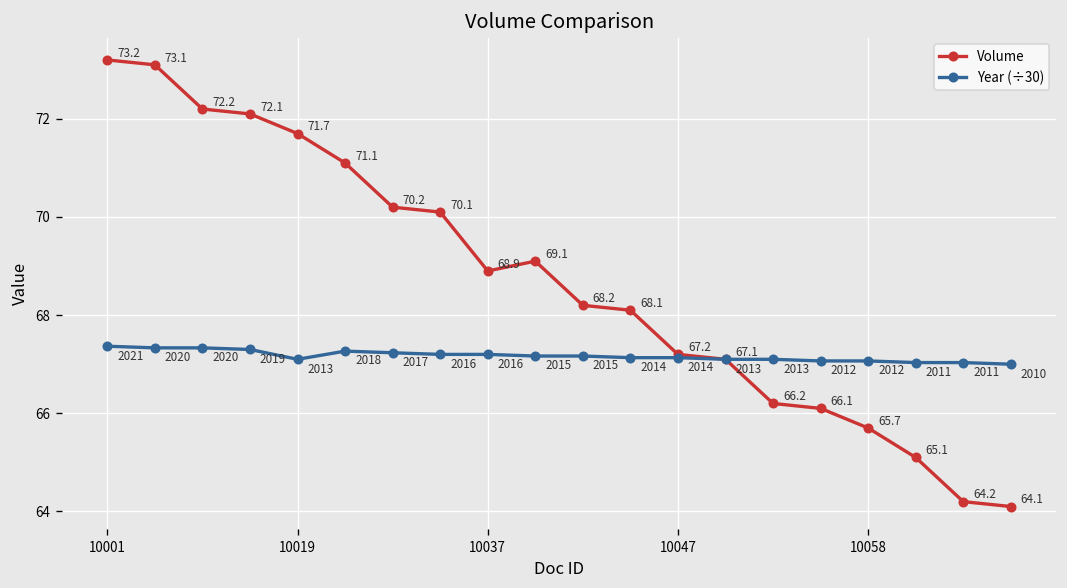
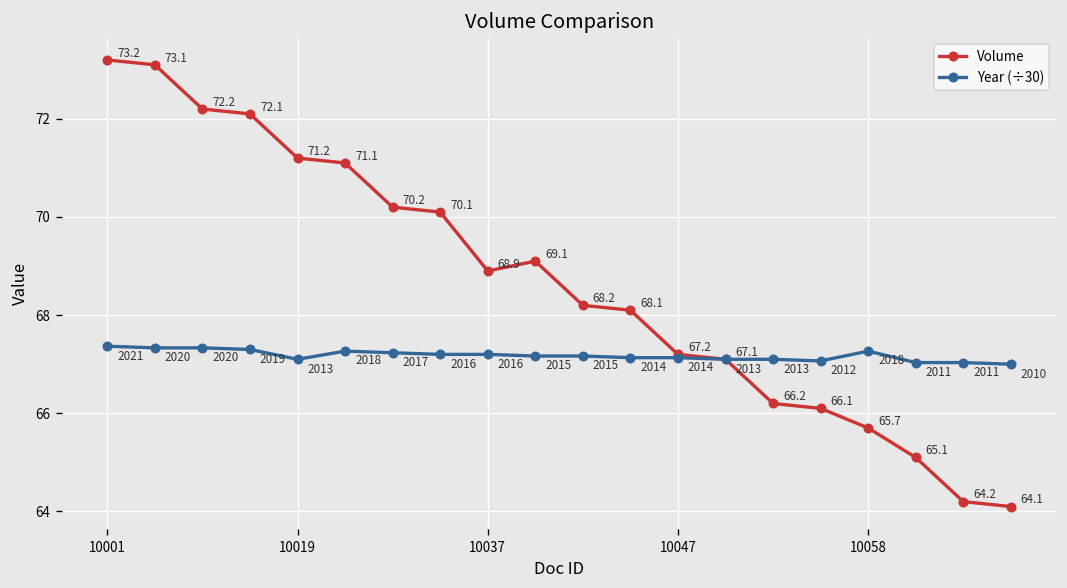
  {
    "Volume": {
      "10001": 73.2,
-     "10019": 71.7,
+     "10019": 71.2,
      "10037": 68.9,
      "10047": 67.2,
      "10058": 65.7
    },
    "Year (÷30)": {
-     "10058": 2012
+     "10058": 2018
    }
  }
